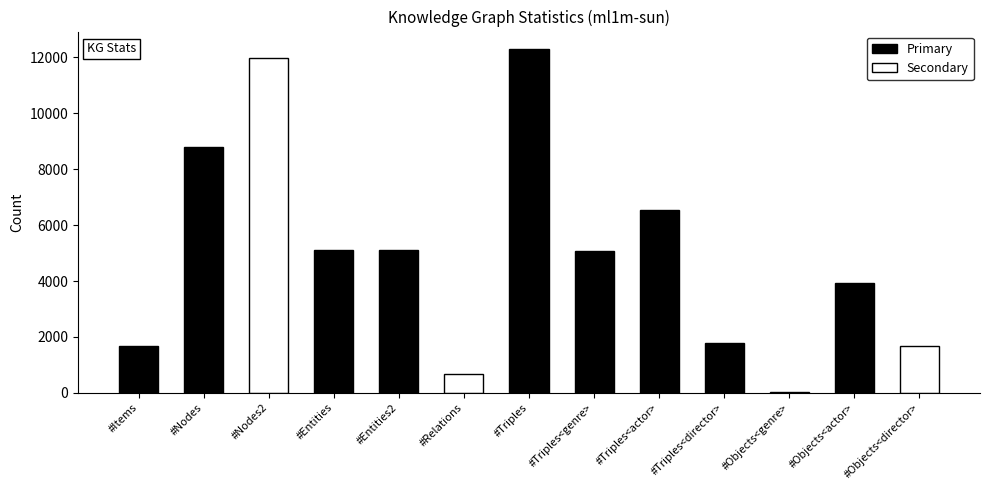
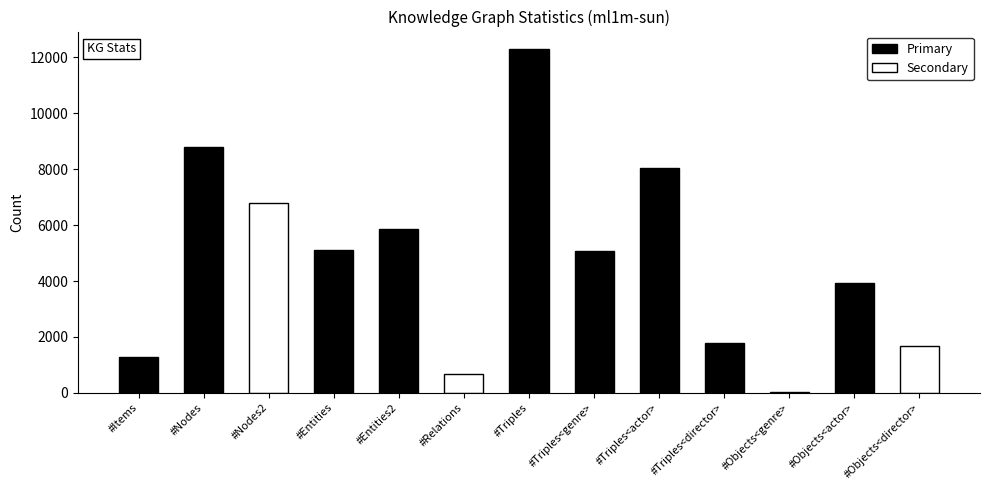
  {
-   "#Items": 1700,
+   "#Items": 1300,
    "#Nodes": 8800,
-   "#Nodes2": 12000,
+   "#Nodes2": 6800,
    "#Entities": 5100,
-   "#Entities2": 5100,
+   "#Entities2": 5900,
    "#Relations": 700,
    "#Triples": 12300,
    "#Triples<genre>": 5100,
-   "#Triples<actor>": 6500,
+   "#Triples<actor>": 8100,
    "#Triples<director>": 1800,
    "#Objects<actor>": 3900,
    "#Objects<director>": 1700
  }
